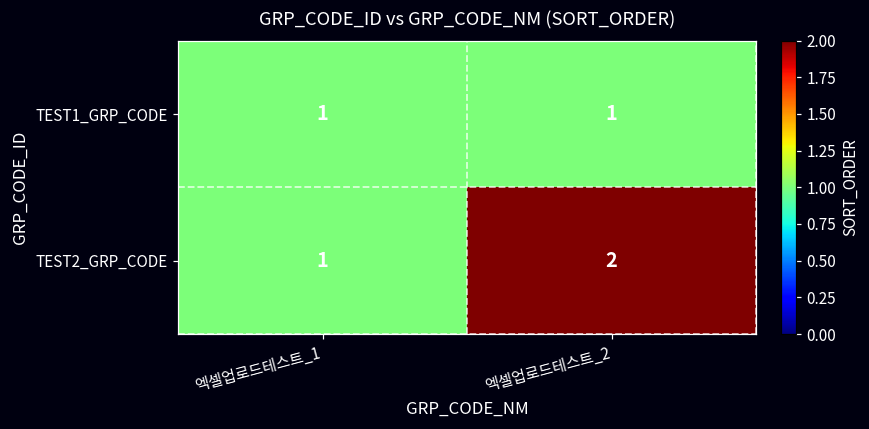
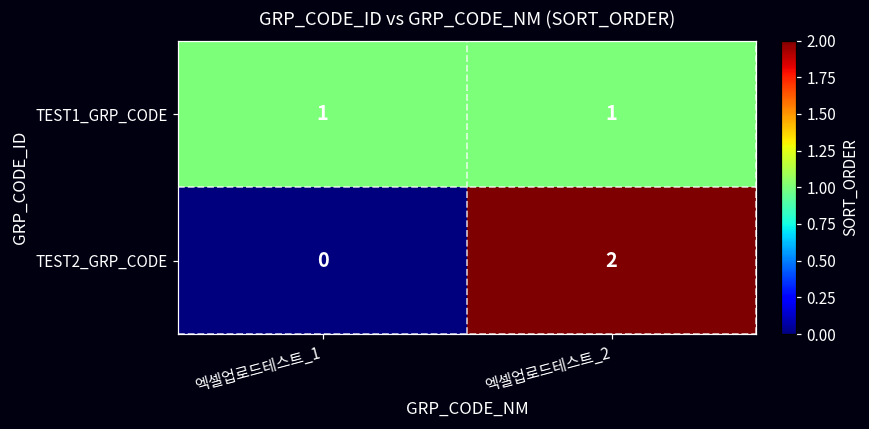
  {
    "TEST1_GRP_CODE": {
      "엑셀업로드테스트_1": 1,
      "엑셀업로드테스트_2": 1
    },
    "TEST2_GRP_CODE": {
-     "엑셀업로드테스트_1": 1,
+     "엑셀업로드테스트_1": 0,
      "엑셀업로드테스트_2": 2
    }
  }
